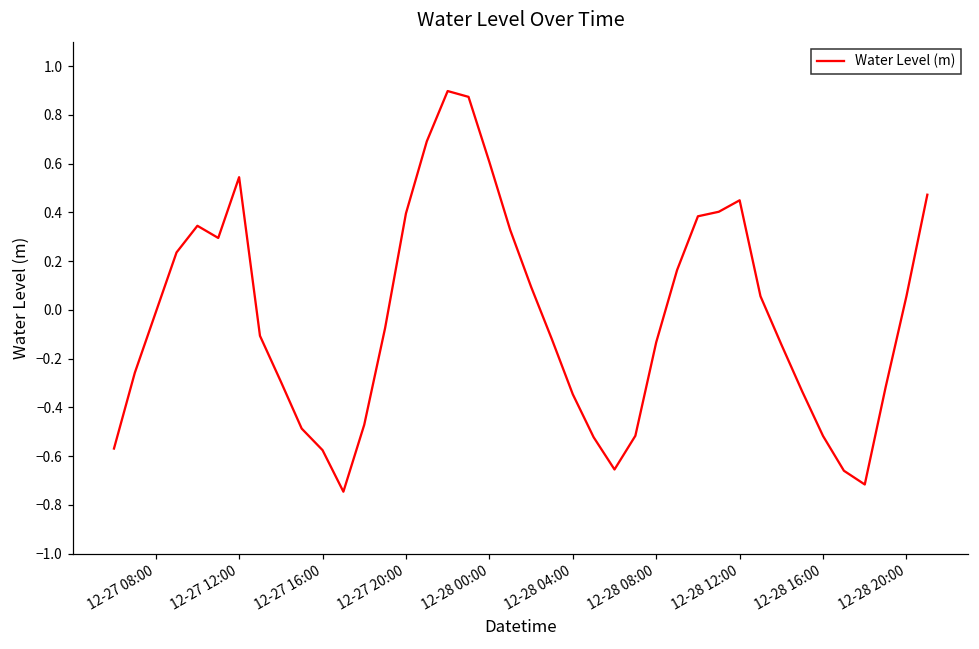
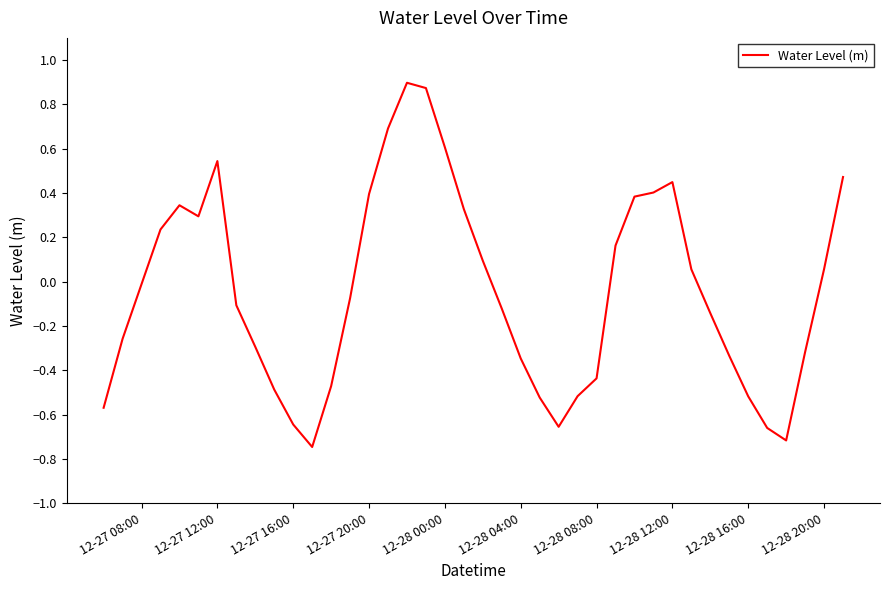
  {
    "12-27 08:00": -0.01,
    "12-27 12:00": 0.54,
-   "12-27 16:00": -0.58,
+   "12-27 16:00": -0.64,
    "12-27 20:00": 0.40,
    "12-28 00:00": 0.61,
    "12-28 04:00": -0.35,
-   "12-28 08:00": -0.13,
+   "12-28 08:00": -0.44,
    "12-28 12:00": 0.45,
    "12-28 16:00": -0.52,
    "12-28 20:00": 0.06
  }
